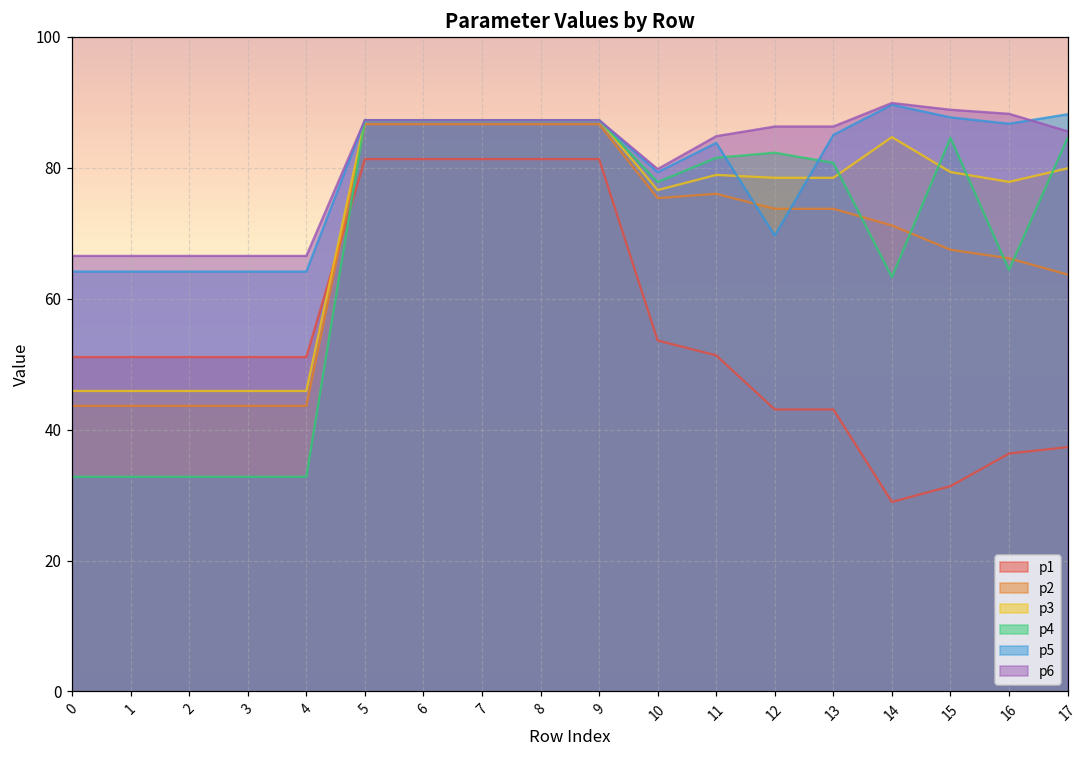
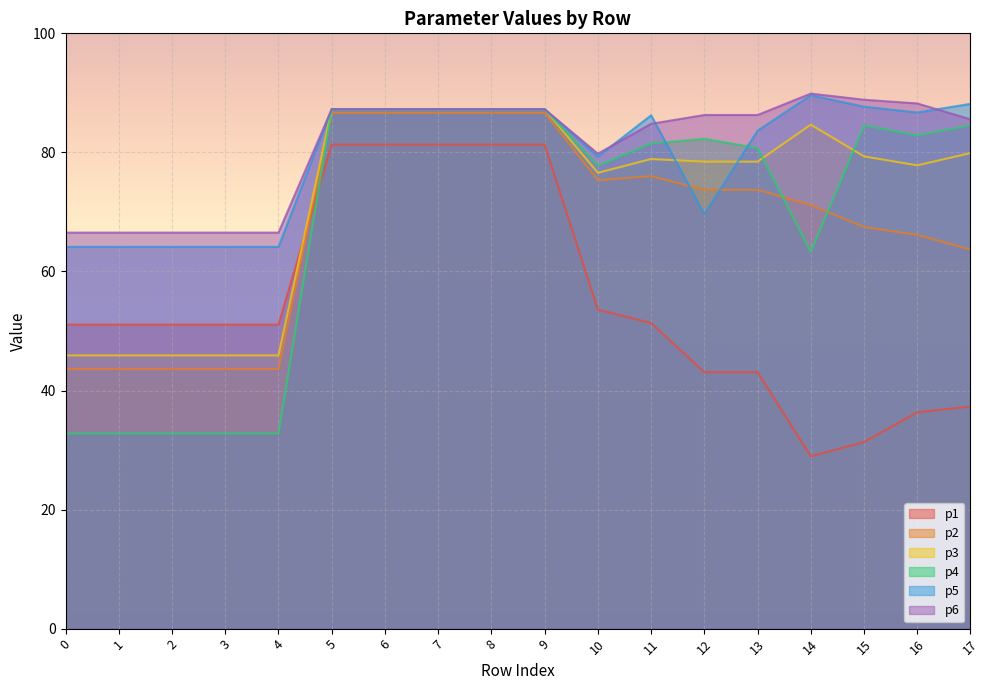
  {
    "p4": {
      "0": 33,
      "1": 33,
      "2": 33,
      "3": 33,
      "4": 33,
      "10": 78,
      "11": 82,
      "12": 82,
      "13": 81,
      "14": 63,
      "15": 85,
-     "16": 64,
+     "16": 83,
      "17": 85
    },
    "p5": {
      "0": 64,
      "1": 64,
      "2": 64,
      "3": 64,
      "4": 64,
      "10": 79,
-     "11": 84,
+     "11": 86,
      "12": 70,
-     "13": 85,
+     "13": 84,
      "15": 88,
      "16": 87,
      "17": 88
    },
    "p6": {
      "0": 67,
      "1": 67,
      "2": 67,
      "3": 67,
      "4": 67,
      "10": 80,
      "11": 85,
      "12": 86,
      "13": 86,
      "15": 89,
      "16": 88,
      "17": 86
    }
  }
